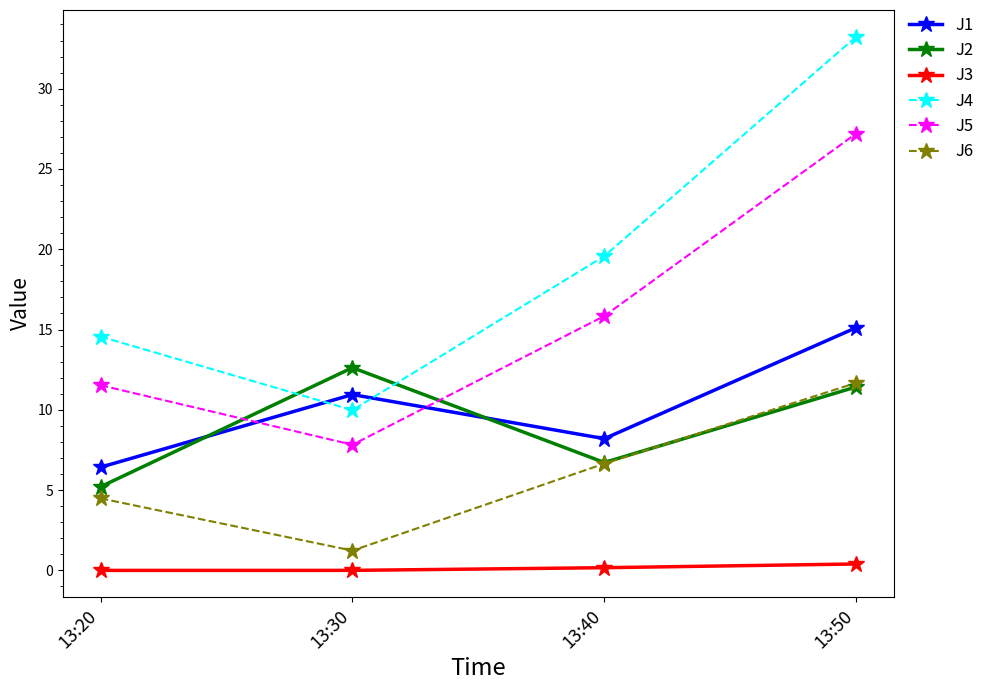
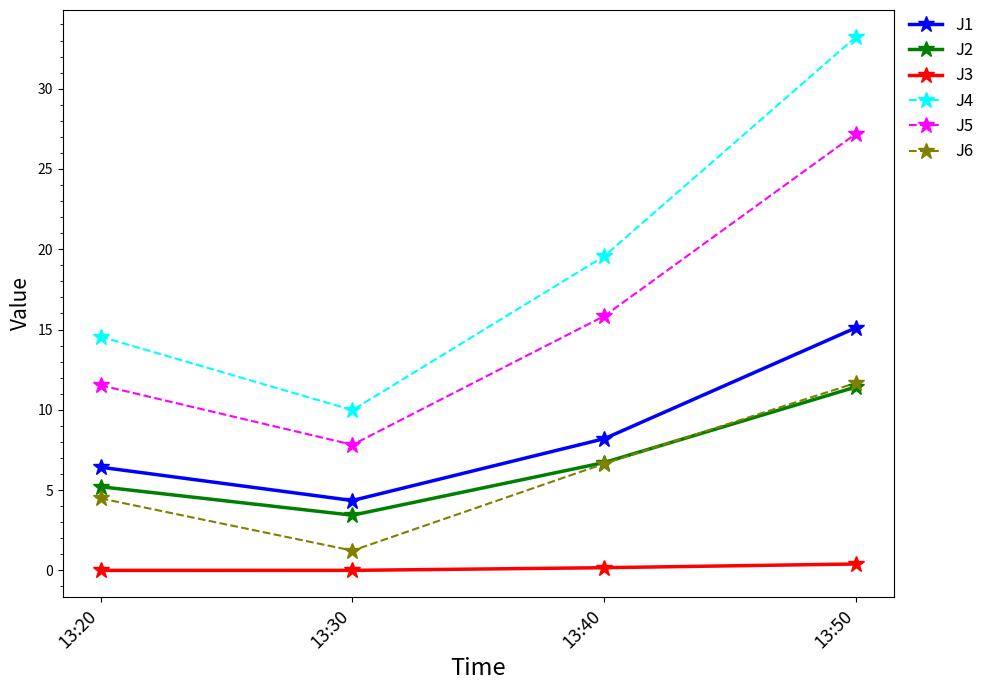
  {
    "J1": {
      "13:20": 6.4,
-     "13:30": 11.0,
+     "13:30": 4.4,
      "13:40": 8.2,
      "13:50": 15.1
    },
    "J2": {
      "13:20": 5.2,
-     "13:30": 12.6,
+     "13:30": 3.4,
      "13:50": 11.4
    },
    "J3": {
      "13:20": 0.0,
      "13:30": 0.0,
      "13:40": 0.2,
      "13:50": 0.4
    },
    "J4": {
      "13:20": 14.6,
      "13:30": 10.0,
      "13:40": 19.6,
      "13:50": 33.2
    },
    "J5": {
      "13:20": 11.5,
      "13:30": 7.8,
      "13:40": 15.8,
      "13:50": 27.2
    },
    "J6": {
      "13:20": 4.5,
      "13:30": 1.2,
      "13:50": 11.7
    }
  }
